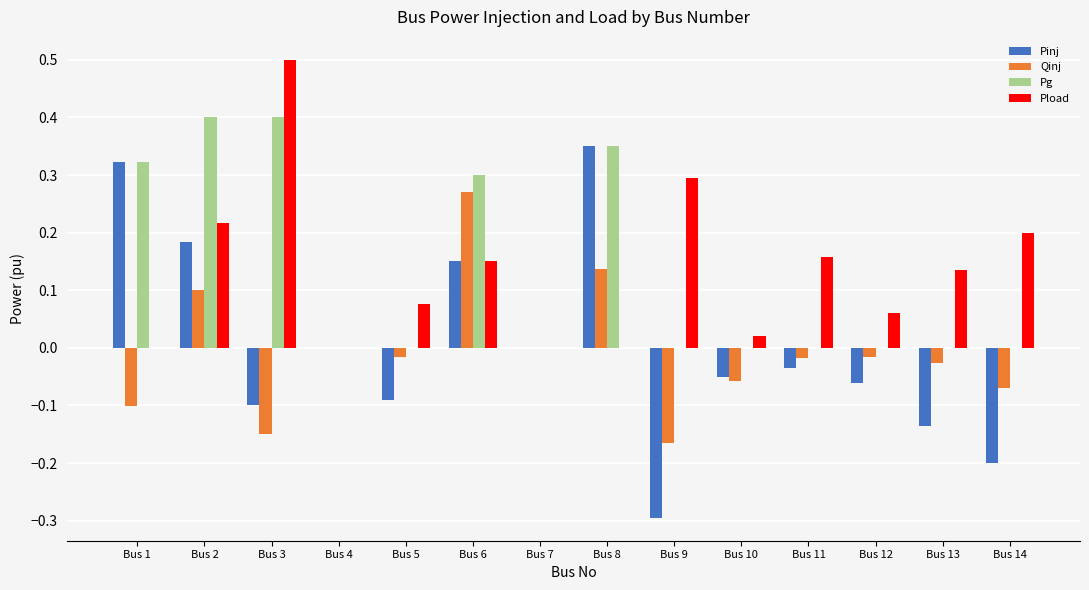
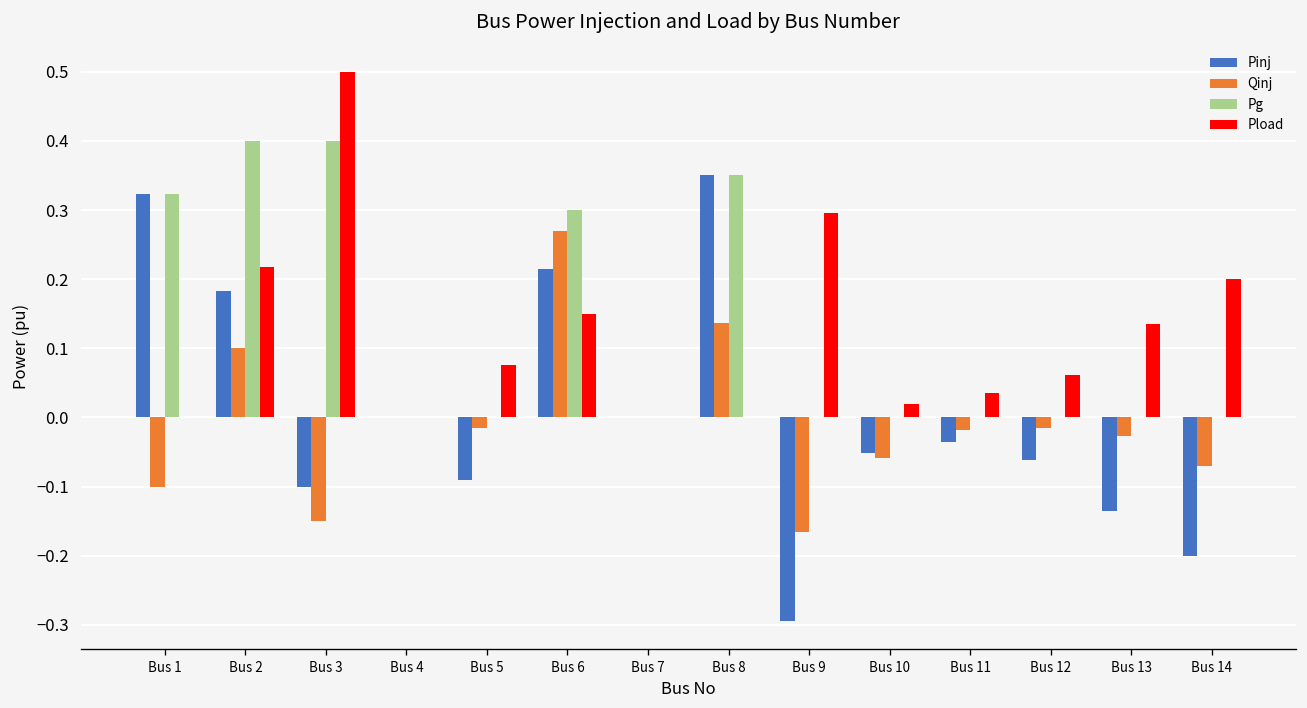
  {
    "Pinj": {
      "Bus 1": 0.32,
      "Bus 2": 0.18,
      "Bus 3": -0.10,
      "Bus 5": -0.09,
-     "Bus 6": 0.15,
+     "Bus 6": 0.21,
      "Bus 8": 0.35,
      "Bus 9": -0.30,
      "Bus 10": -0.05,
      "Bus 11": -0.04,
      "Bus 12": -0.06,
      "Bus 13": -0.14,
      "Bus 14": -0.20
    },
    "Qinj": {
      "Bus 1": -0.10,
      "Bus 2": 0.10,
      "Bus 3": -0.15,
      "Bus 5": -0.02,
      "Bus 6": 0.27,
      "Bus 8": 0.14,
      "Bus 9": -0.17,
      "Bus 10": -0.06,
      "Bus 11": -0.02,
      "Bus 12": -0.02,
      "Bus 13": -0.03,
      "Bus 14": -0.07
    },
    "Pg": {
      "Bus 1": 0.32,
      "Bus 2": 0.40,
      "Bus 3": 0.40,
      "Bus 6": 0.30,
      "Bus 8": 0.35
    },
    "Pload": {
      "Bus 1": 0.00,
      "Bus 2": 0.22,
      "Bus 3": 0.50,
      "Bus 4": 0.00,
      "Bus 5": 0.08,
      "Bus 6": 0.15,
      "Bus 7": 0.00,
      "Bus 8": 0.00,
      "Bus 9": 0.30,
      "Bus 10": 0.02,
-     "Bus 11": 0.16,
+     "Bus 11": 0.04,
      "Bus 12": 0.06,
      "Bus 13": 0.14,
      "Bus 14": 0.20
    }
  }
